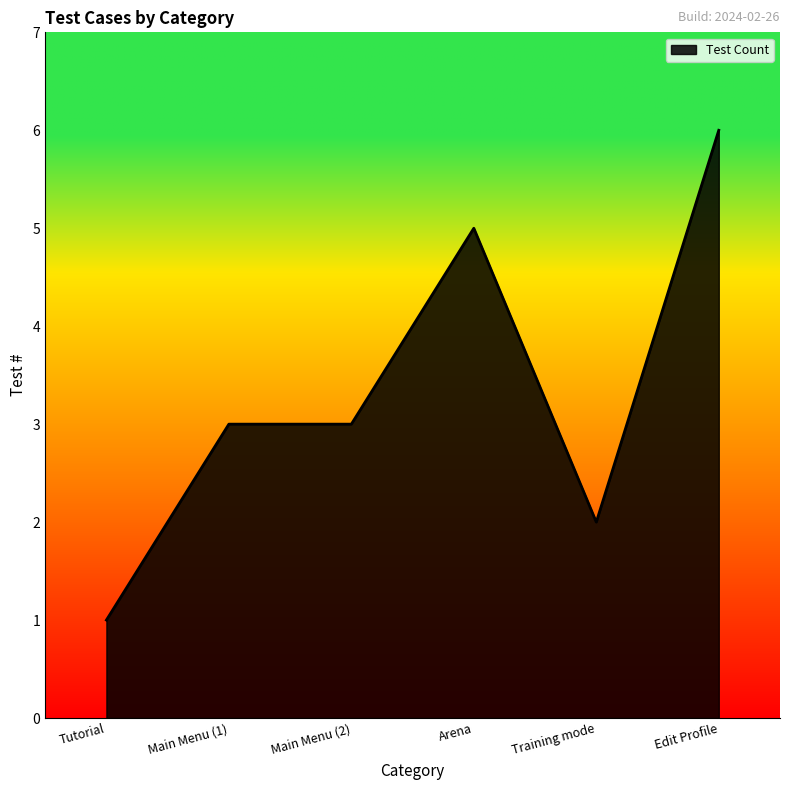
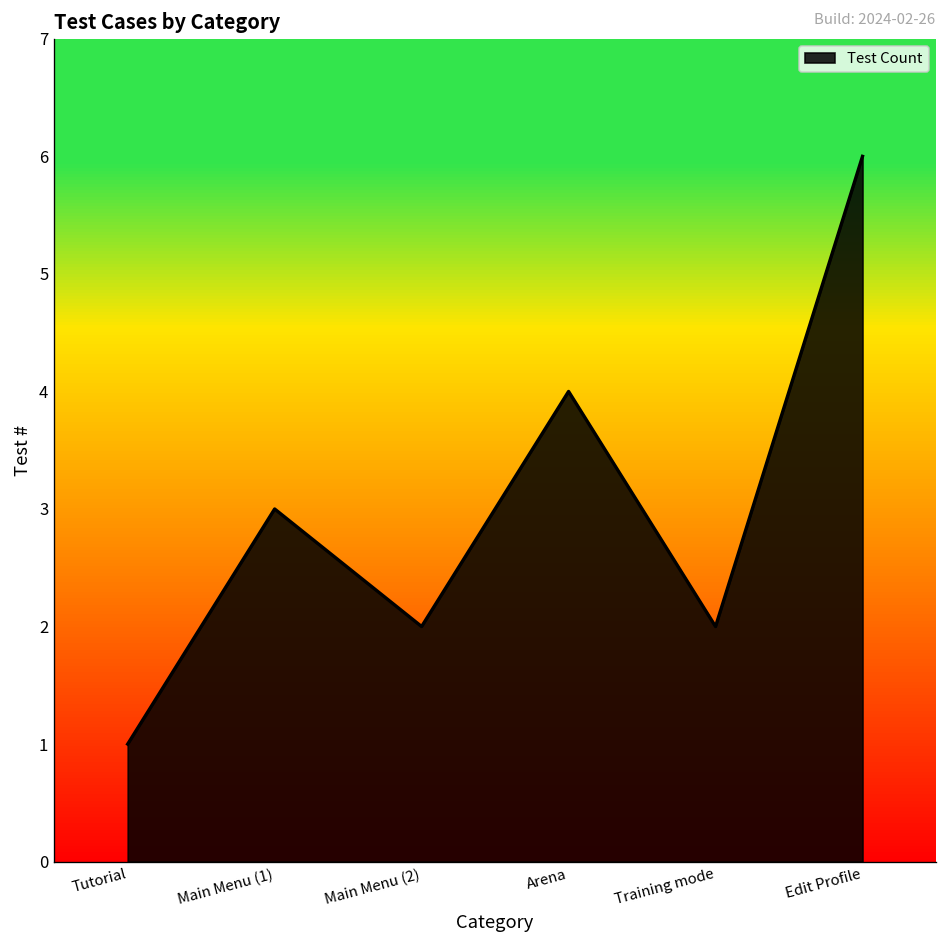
  {
    "Tutorial": 1,
    "Main Menu (1)": 3,
-   "Main Menu (2)": 3,
-   "Arena": 5,
+   "Main Menu (2)": 2,
+   "Arena": 4,
    "Training mode": 2,
    "Edit Profile": 6
  }
